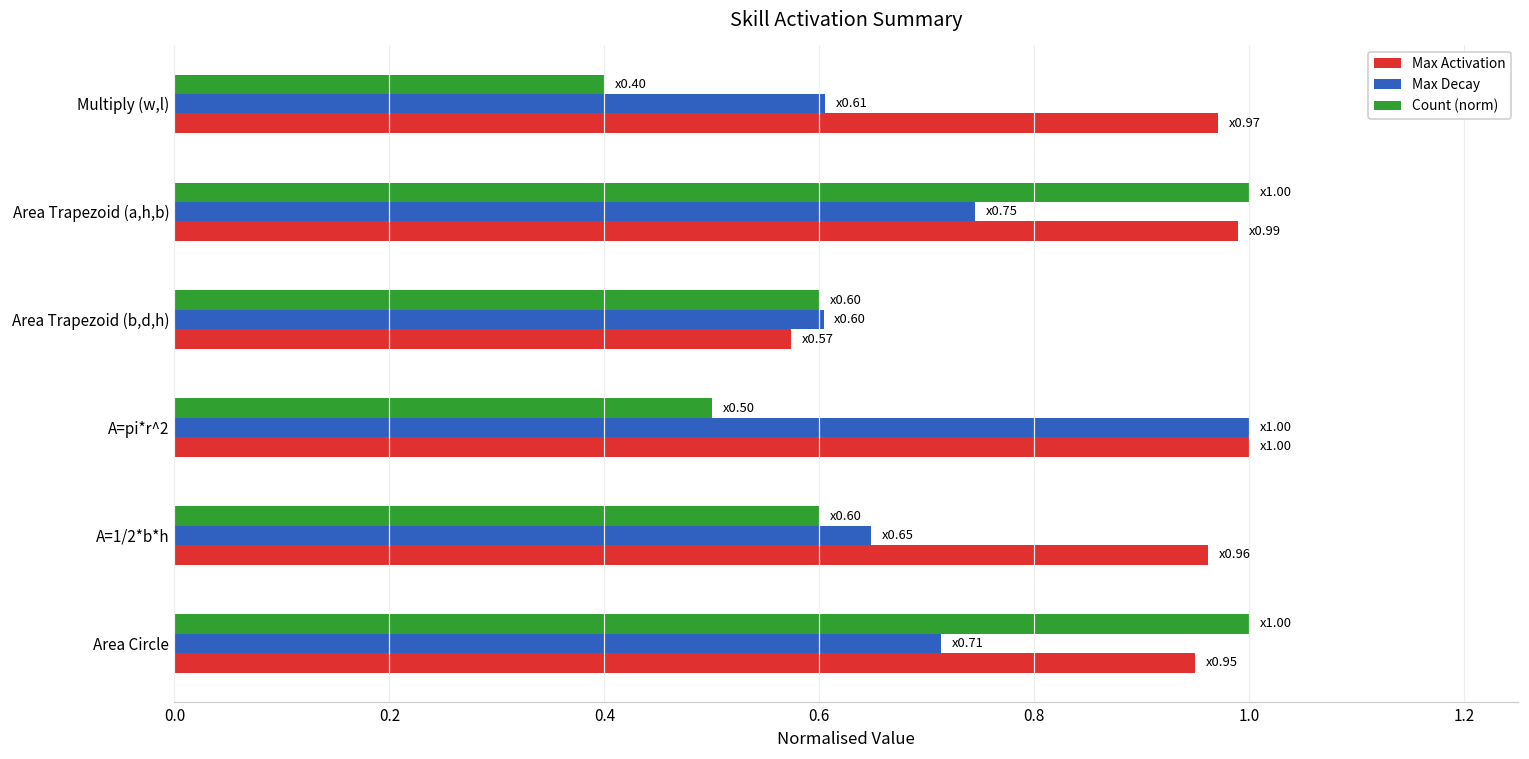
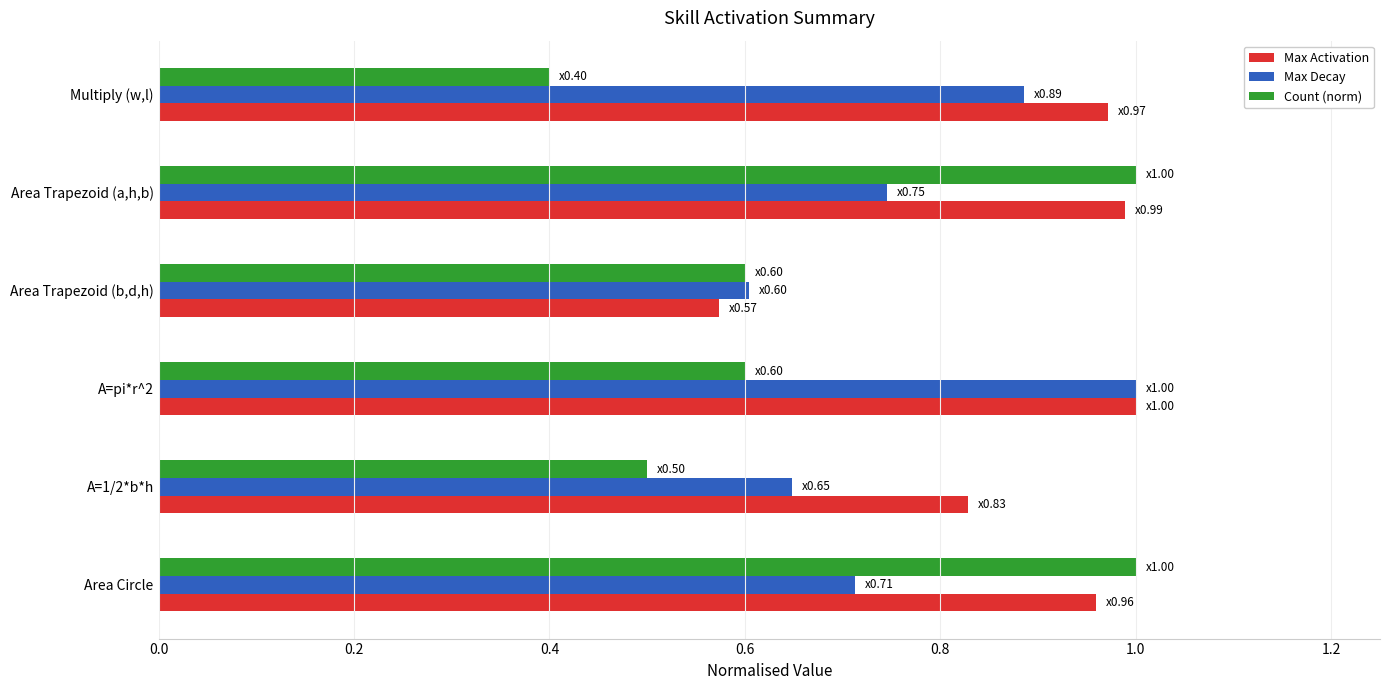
  {
    "Max Activation": {
-     "A=1/2*b*h": 0.96,
-     "Area Circle": 0.95
+     "A=1/2*b*h": 0.83,
+     "Area Circle": 0.96
    },
    "Max Decay": {
-     "Multiply (w,l)": 0.61
+     "Multiply (w,l)": 0.89
    },
    "Count (norm)": {
-     "A=pi*r^2": 0.50,
-     "A=1/2*b*h": 0.60
+     "A=pi*r^2": 0.60,
+     "A=1/2*b*h": 0.50
    }
  }
